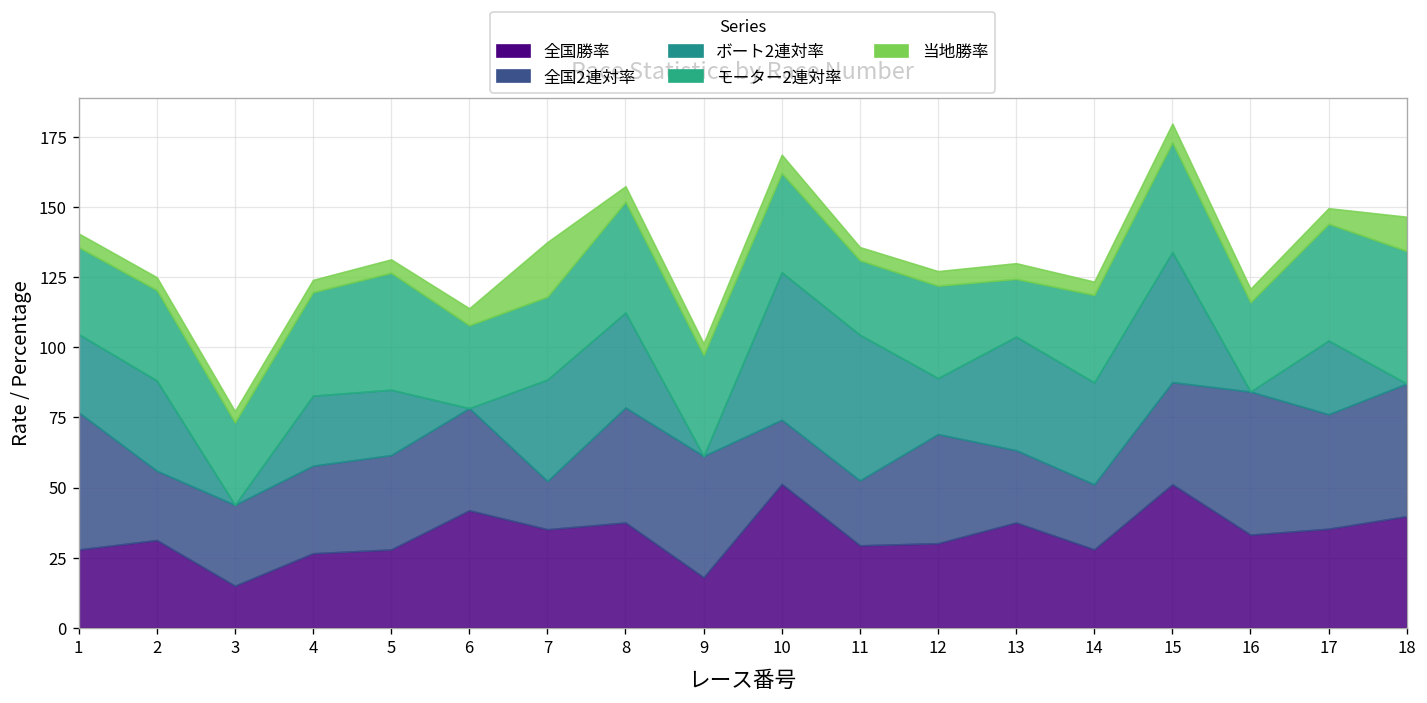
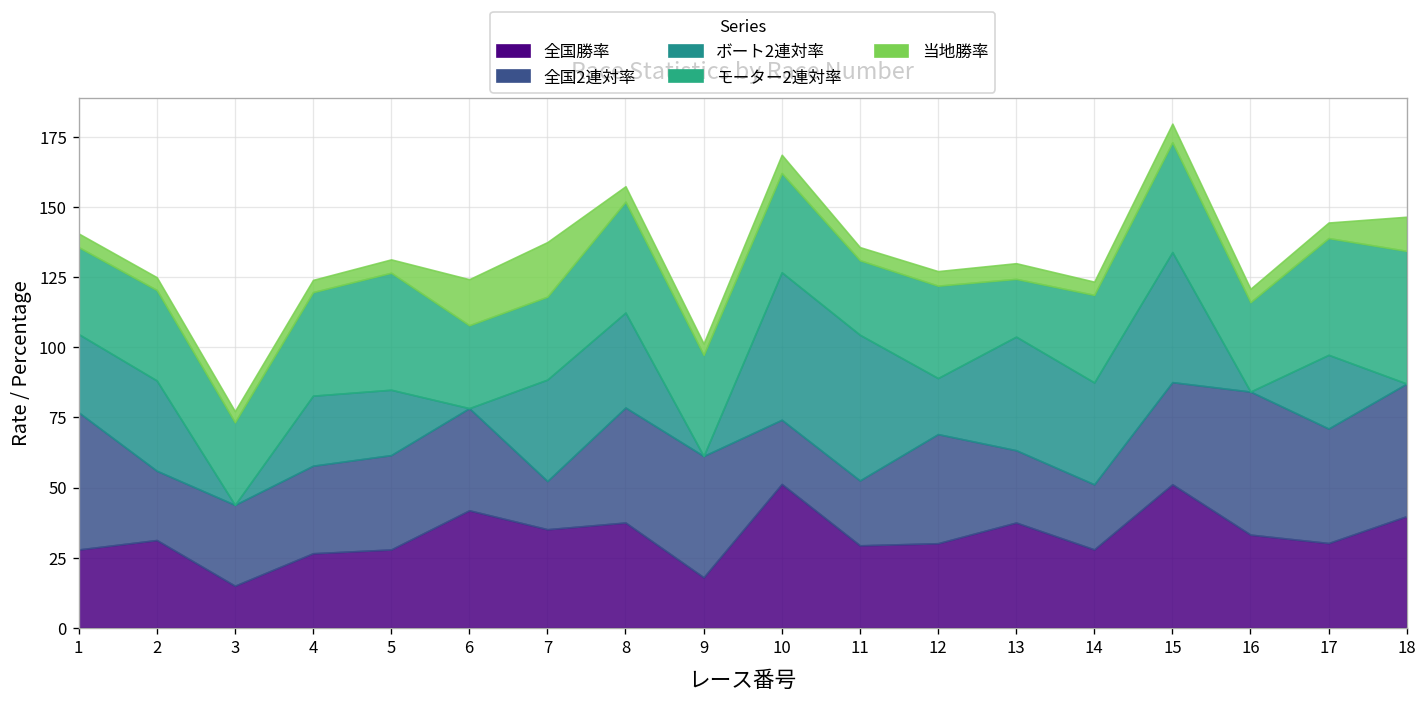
  {
    "全国勝率": {
      "1": 28,
      "2": 31,
      "3": 15,
      "4": 27,
      "5": 28,
      "6": 42,
      "7": 35,
      "8": 38,
      "9": 18,
      "10": 51,
      "11": 29,
      "12": 30,
      "13": 38,
      "14": 28,
      "15": 51,
      "16": 33,
-     "17": 35,
+     "17": 30,
      "18": 40
    },
    "全国2連対率": {
      "1": 49,
      "2": 25,
      "4": 31,
      "5": 34,
      "7": 17,
      "8": 41,
      "10": 23,
      "11": 23,
      "12": 39,
      "13": 26,
      "14": 23,
      "15": 36,
      "17": 41
    },
    "当地勝率": {
      "1": 5,
      "2": 5,
      "3": 4,
      "4": 4,
      "5": 5,
-     "6": 6,
+     "6": 16,
      "7": 20,
      "8": 6,
      "9": 4,
      "10": 7,
      "11": 5,
      "12": 5,
      "13": 6,
      "14": 5,
      "15": 7,
      "16": 5,
      "17": 6,
      "18": 12
    }
  }
